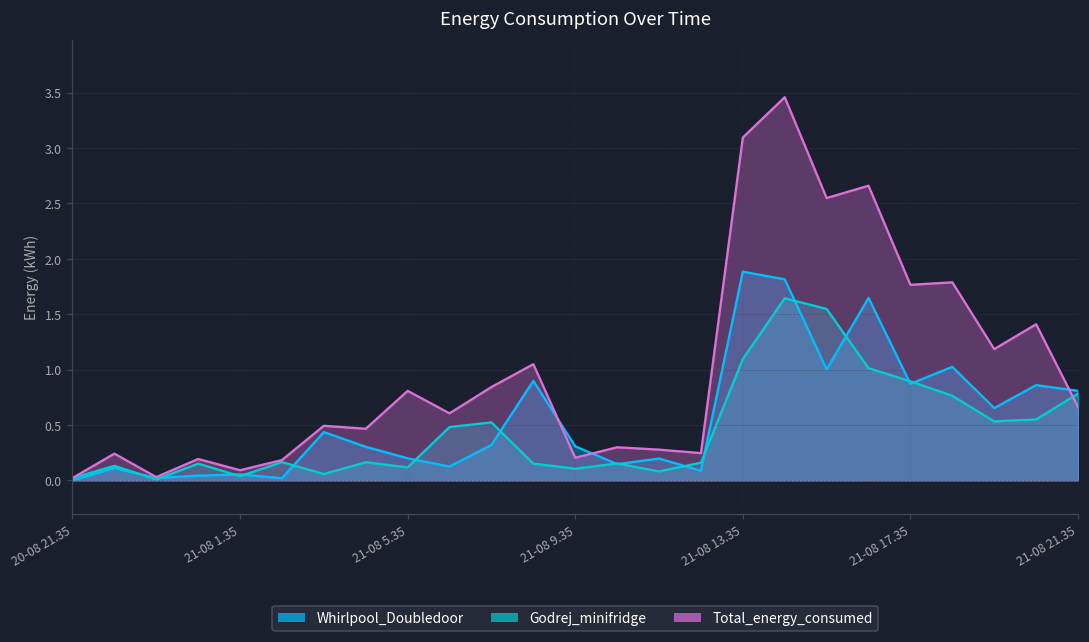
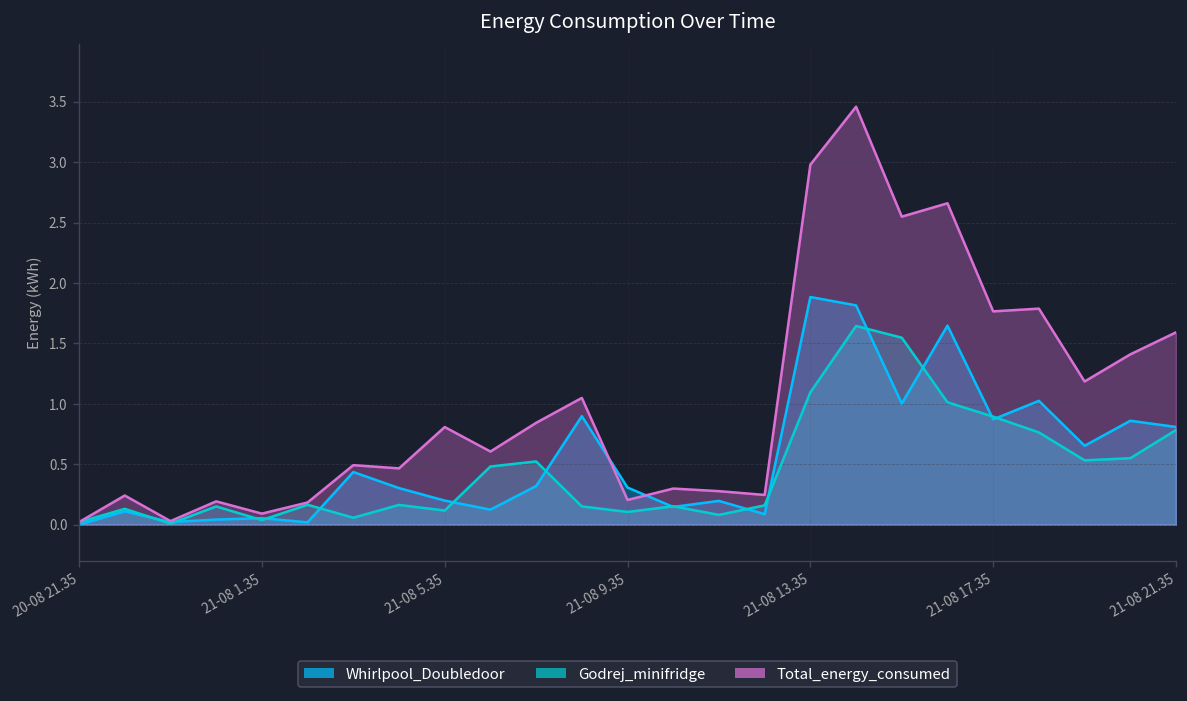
  {
    "Total_energy_consumed": {
      "21-08 1.35": 0.09,
      "21-08 5.35": 0.81,
      "21-08 9.35": 0.20,
-     "21-08 13.35": 3.09,
+     "21-08 13.35": 2.98,
      "21-08 17.35": 1.76,
-     "21-08 21.35": 0.66
+     "21-08 21.35": 1.59
    }
  }
